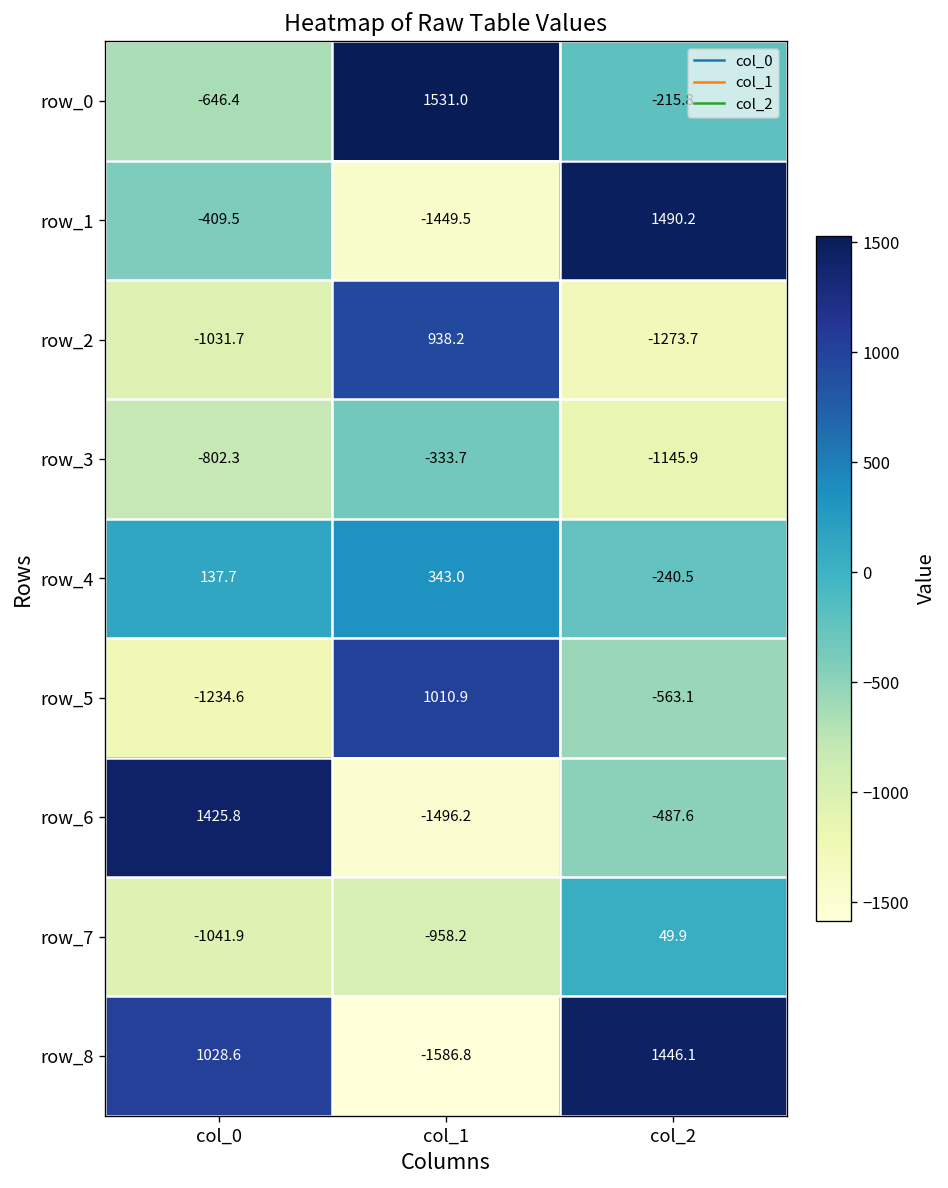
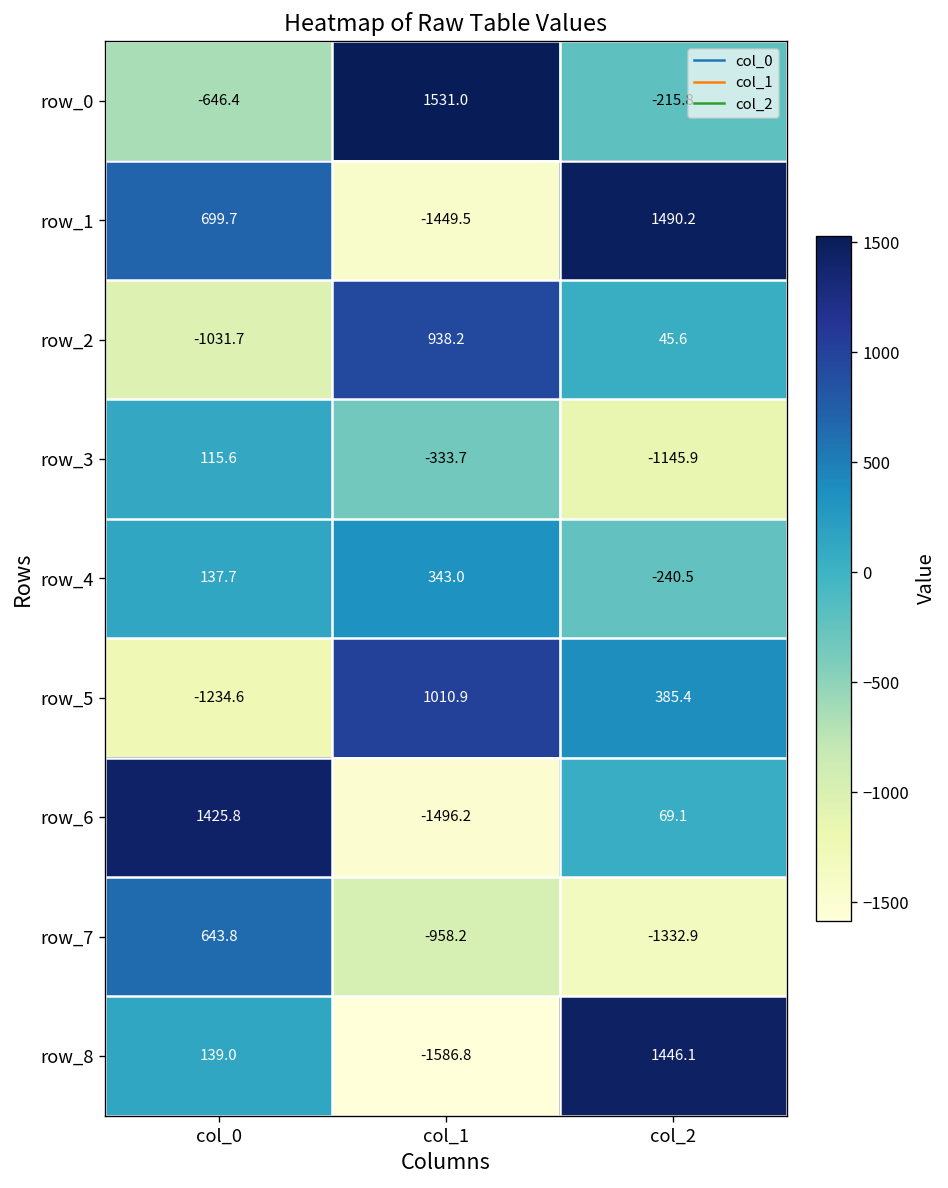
  {
    "row_0": {
      "col_0": -646.4,
      "col_1": 1531.0
    },
    "row_1": {
-     "col_0": -409.5,
+     "col_0": 699.7,
      "col_1": -1449.5,
      "col_2": 1490.2
    },
    "row_2": {
      "col_0": -1031.7,
      "col_1": 938.2,
-     "col_2": -1273.7
+     "col_2": 45.6
    },
    "row_3": {
-     "col_0": -802.3,
+     "col_0": 115.6,
      "col_1": -333.7,
      "col_2": -1145.9
    },
    "row_4": {
      "col_0": 137.7,
      "col_1": 343.0,
      "col_2": -240.5
    },
    "row_5": {
      "col_0": -1234.6,
      "col_1": 1010.9,
-     "col_2": -563.1
+     "col_2": 385.4
    },
    "row_6": {
      "col_0": 1425.8,
      "col_1": -1496.2,
-     "col_2": -487.6
+     "col_2": 69.1
    },
    "row_7": {
-     "col_0": -1041.9,
+     "col_0": 643.8,
      "col_1": -958.2,
-     "col_2": 49.9
+     "col_2": -1332.9
    },
    "row_8": {
-     "col_0": 1028.6,
+     "col_0": 139.0,
      "col_1": -1586.8,
      "col_2": 1446.1
    }
  }
